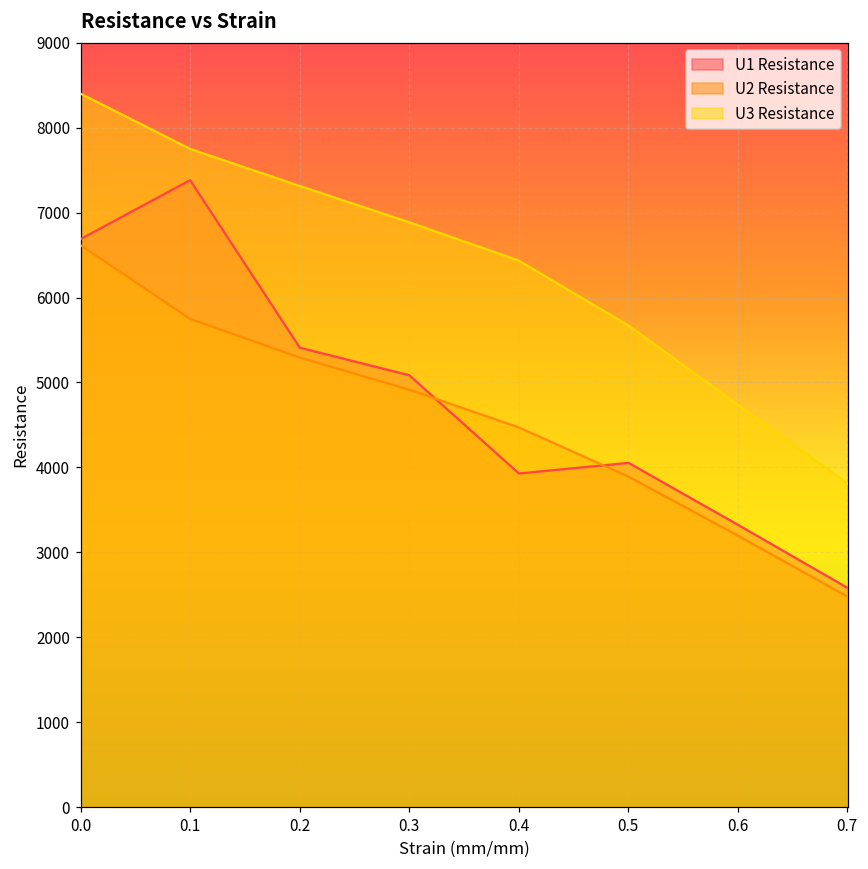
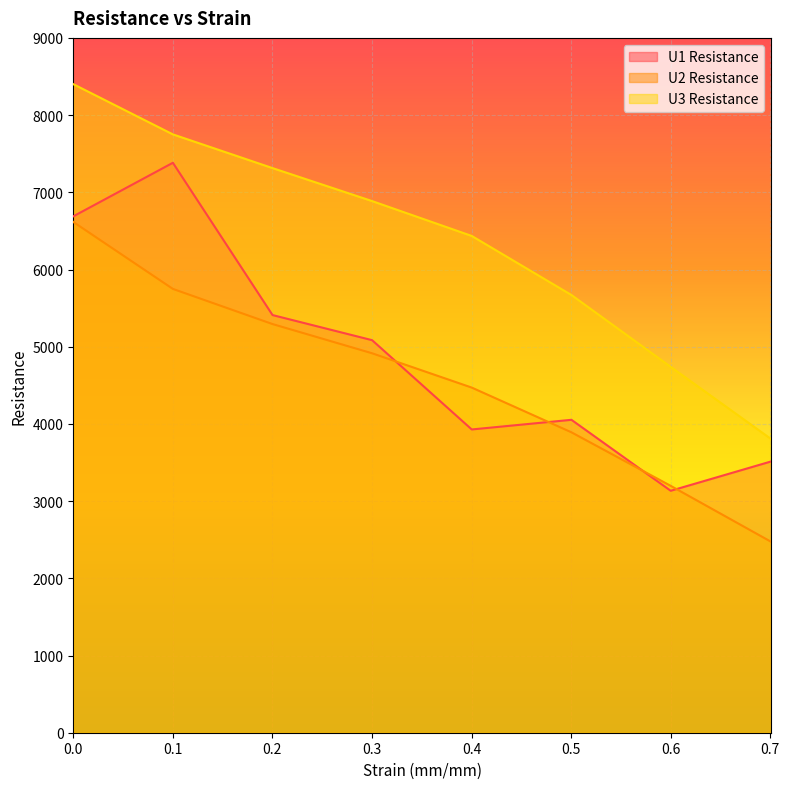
  {
    "U1 Resistance": {
      "0.0": 6700,
      "0.1": 7400,
      "0.2": 5400,
      "0.3": 5100,
      "0.4": 3900,
      "0.5": 4100,
-     "0.6": 3300,
-     "0.7": 2600
+     "0.6": 3100,
+     "0.7": 3500
    }
  }
